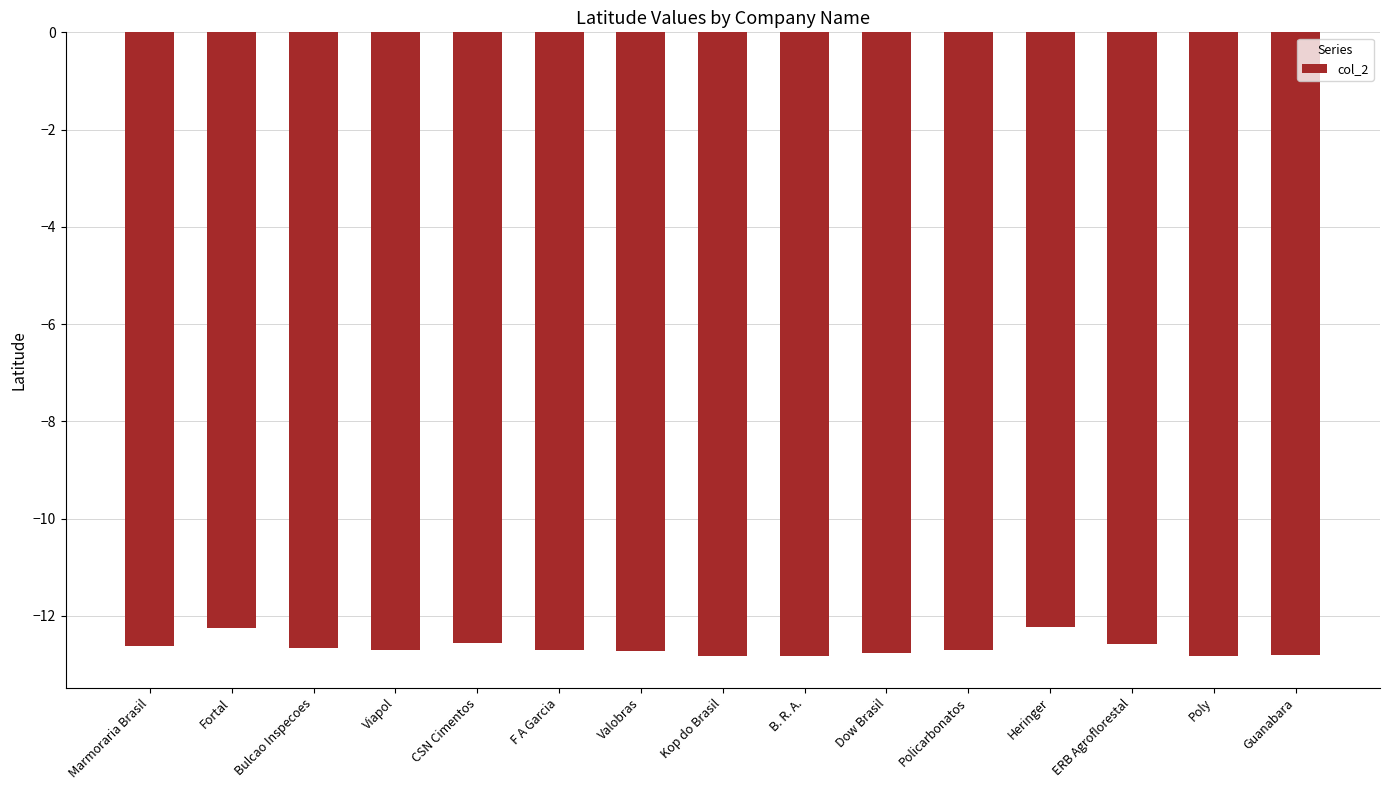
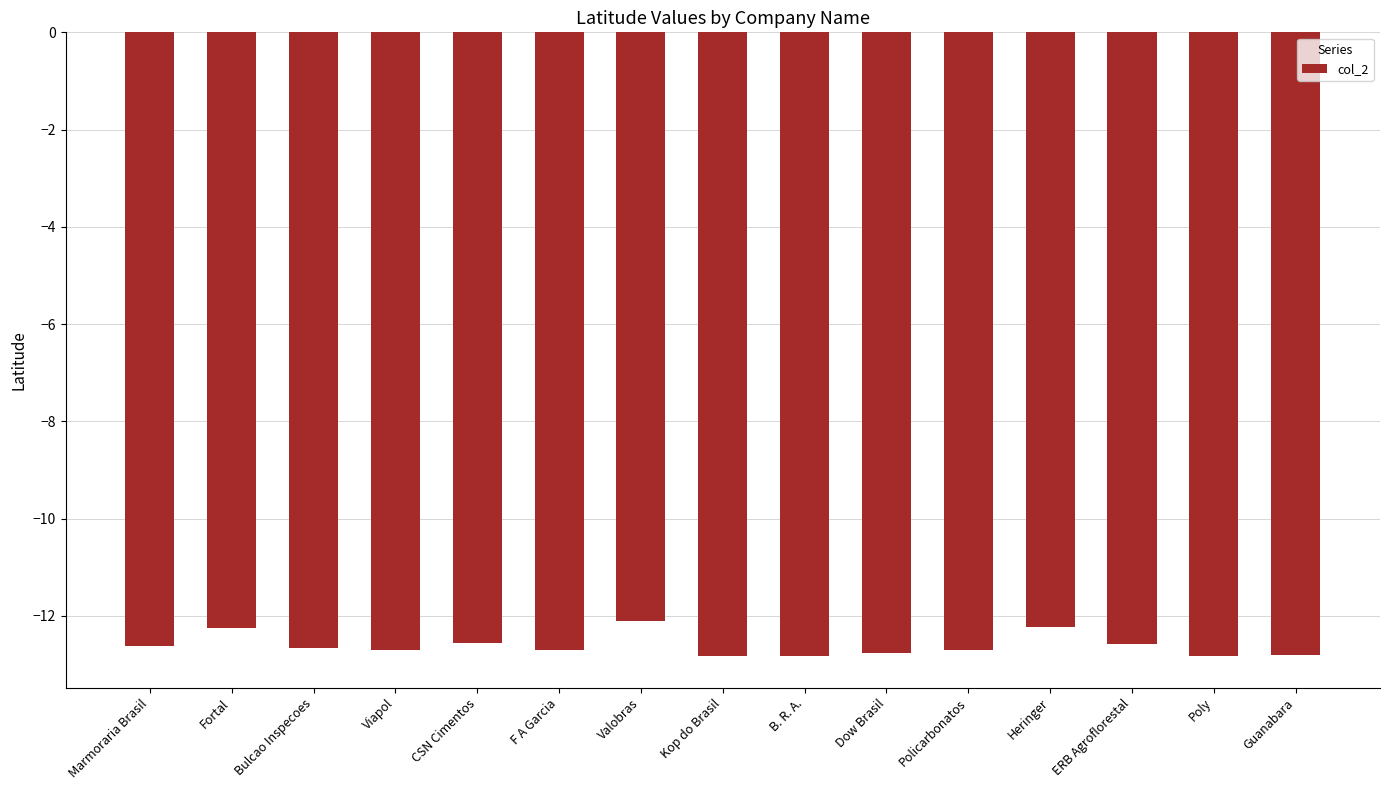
  {
    "Marmoraria Brasil": -12.6,
    "Fortal": -12.3,
    "Bulcao Inspecoes": -12.7,
    "Viapol": -12.7,
    "CSN Cimentos": -12.5,
    "F A Garcia": -12.7,
-   "Valobras": -12.7,
+   "Valobras": -12.1,
    "Kop do Brasil": -12.8,
    "B. R. A.": -12.8,
    "Dow Brasil": -12.8,
    "Policarbonatos": -12.7,
    "Heringer": -12.2,
    "ERB Agroflorestal": -12.6,
    "Poly": -12.8,
    "Guanabara": -12.8
  }
